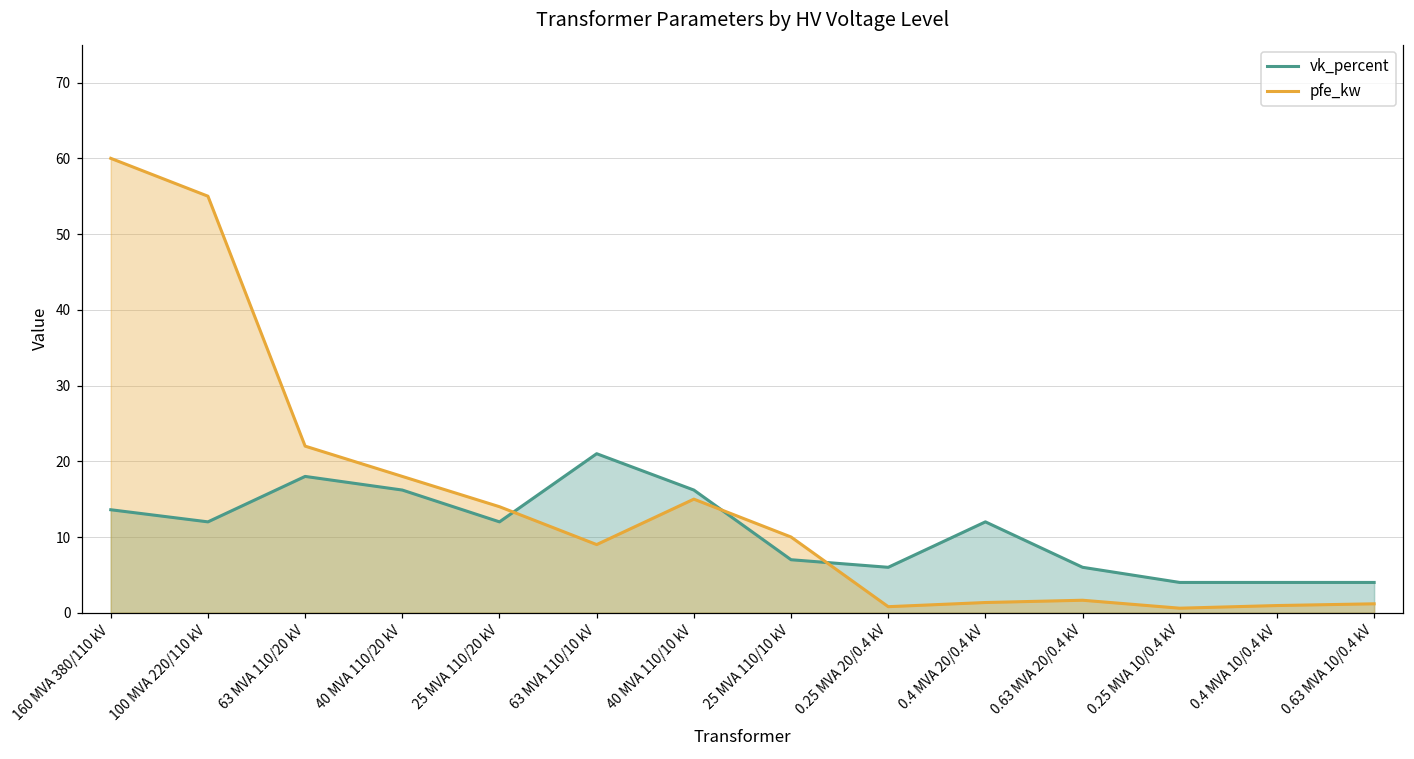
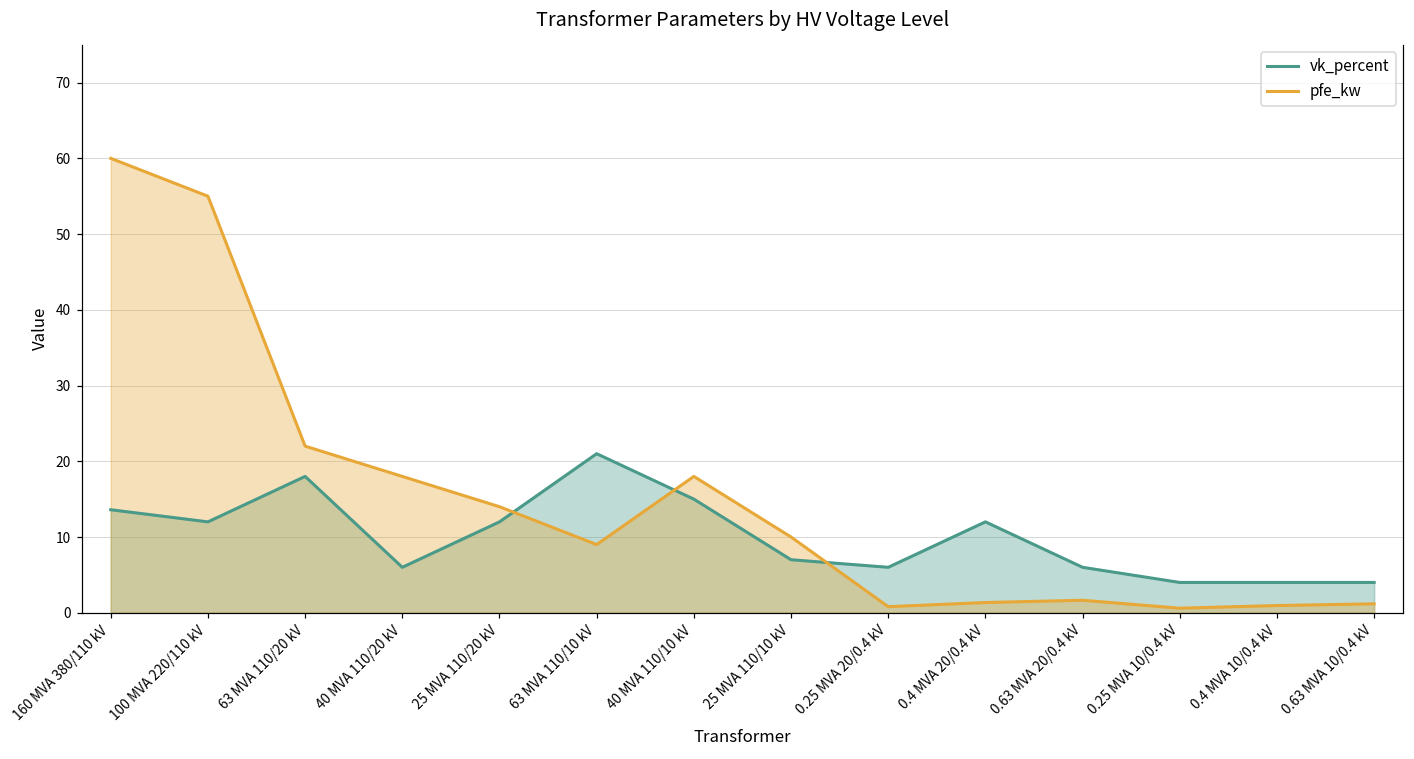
  {
    "vk_percent": {
      "160 MVA 380/110 kV": 14,
      "100 MVA 220/110 kV": 12,
      "63 MVA 110/20 kV": 18,
-     "40 MVA 110/20 kV": 16,
+     "40 MVA 110/20 kV": 6,
      "25 MVA 110/20 kV": 12,
      "63 MVA 110/10 kV": 21,
-     "40 MVA 110/10 kV": 16,
+     "40 MVA 110/10 kV": 15,
      "25 MVA 110/10 kV": 7,
      "0.25 MVA 20/0.4 kV": 6,
      "0.4 MVA 20/0.4 kV": 12,
      "0.63 MVA 20/0.4 kV": 6,
      "0.25 MVA 10/0.4 kV": 4,
      "0.4 MVA 10/0.4 kV": 4,
      "0.63 MVA 10/0.4 kV": 4
    },
    "pfe_kw": {
      "160 MVA 380/110 kV": 60,
      "100 MVA 220/110 kV": 55,
      "63 MVA 110/20 kV": 22,
      "40 MVA 110/20 kV": 18,
      "25 MVA 110/20 kV": 14,
      "63 MVA 110/10 kV": 9,
-     "40 MVA 110/10 kV": 15,
+     "40 MVA 110/10 kV": 18,
      "25 MVA 110/10 kV": 10,
      "0.25 MVA 20/0.4 kV": 1,
      "0.4 MVA 20/0.4 kV": 1,
      "0.63 MVA 20/0.4 kV": 2,
      "0.25 MVA 10/0.4 kV": 1,
      "0.4 MVA 10/0.4 kV": 1,
      "0.63 MVA 10/0.4 kV": 1
    }
  }
